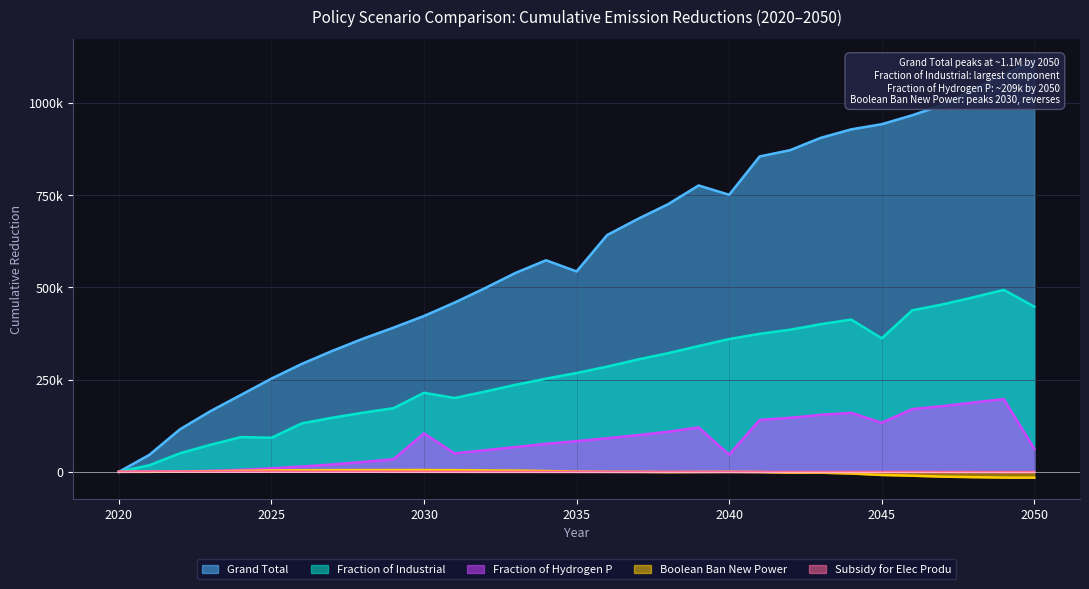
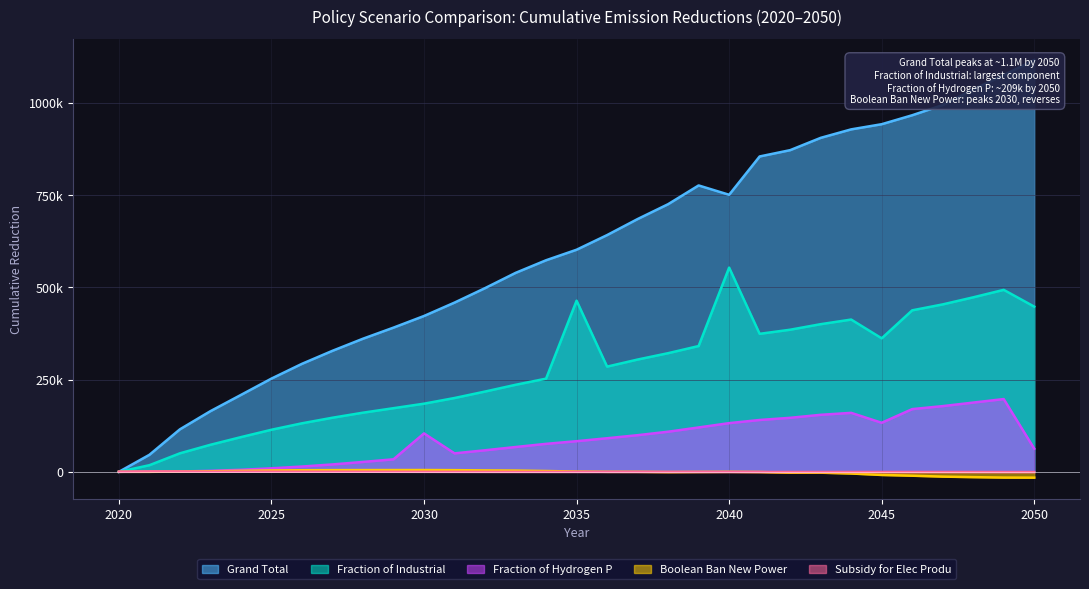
  {
    "Grand Total": {
      "2025": 250000,
      "2030": 420000,
-     "2035": 540000,
+     "2035": 600000,
      "2040": 750000,
      "2045": 940000
    },
    "Fraction of Industrial": {
-     "2025": 90000,
-     "2030": 210000,
-     "2035": 270000,
-     "2040": 360000,
+     "2025": 110000,
+     "2030": 180000,
+     "2035": 460000,
+     "2040": 550000,
      "2045": 360000,
      "2050": 450000
    },
    "Fraction of Hydrogen P": {
      "2030": 100000,
      "2035": 80000,
-     "2040": 50000,
+     "2040": 130000,
      "2045": 130000,
      "2050": 60000
    }
  }
